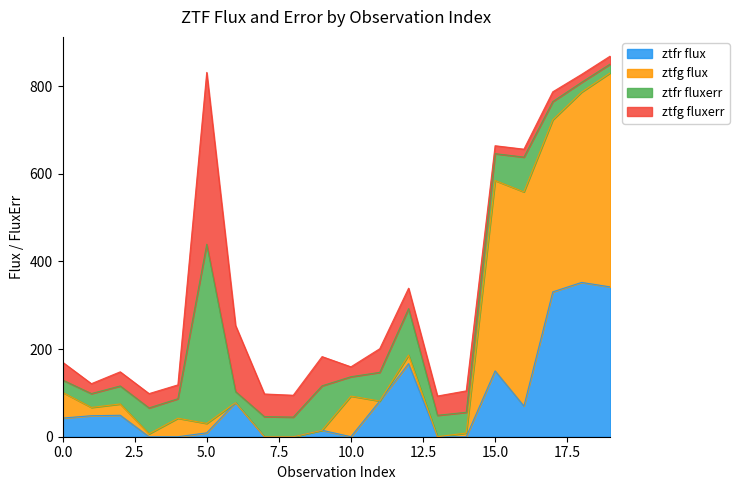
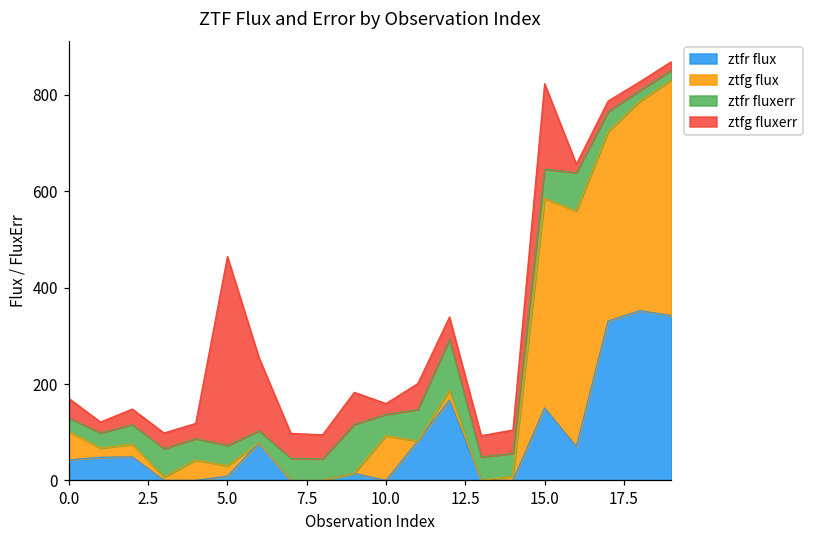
  {
    "ztfr flux": {
      "0.0": 40,
      "5.0": 10,
      "10.0": 0,
      "15.0": 150
    },
    "ztfg flux": {
      "0.0": 60,
      "5.0": 20,
      "10.0": 90,
      "15.0": 430
    },
    "ztfr fluxerr": {
      "0.0": 30,
-     "5.0": 410,
+     "5.0": 40,
      "10.0": 40,
      "15.0": 60
    },
    "ztfg fluxerr": {
      "0.0": 40,
      "5.0": 390,
      "10.0": 20,
-     "15.0": 20
+     "15.0": 180
    }
  }
